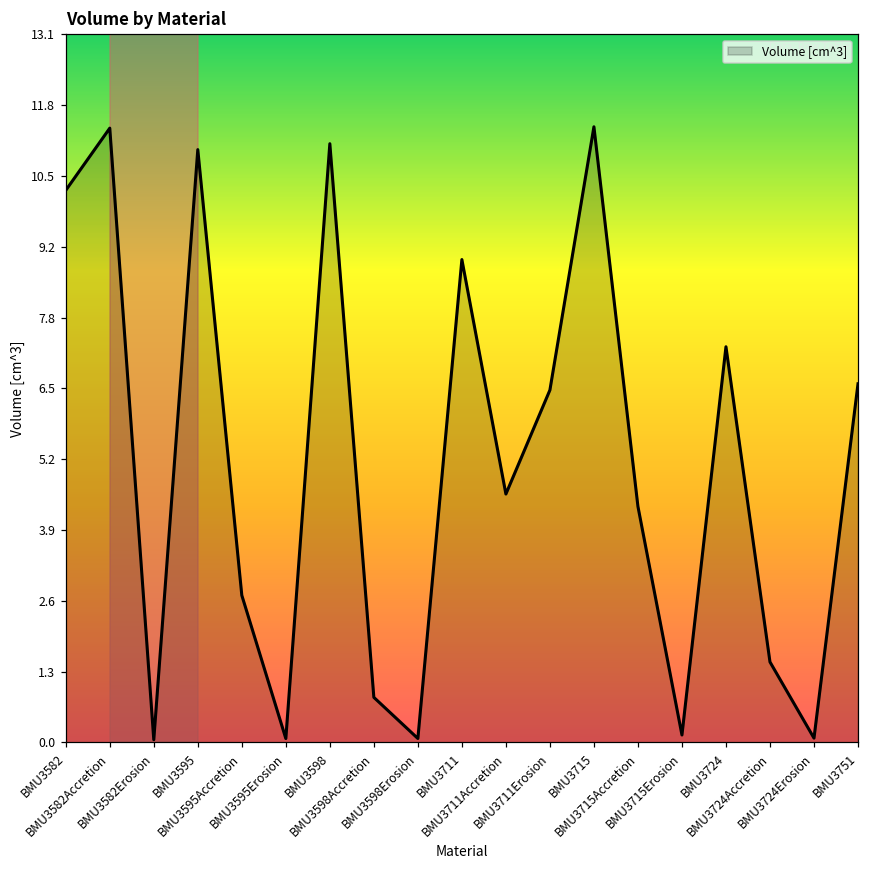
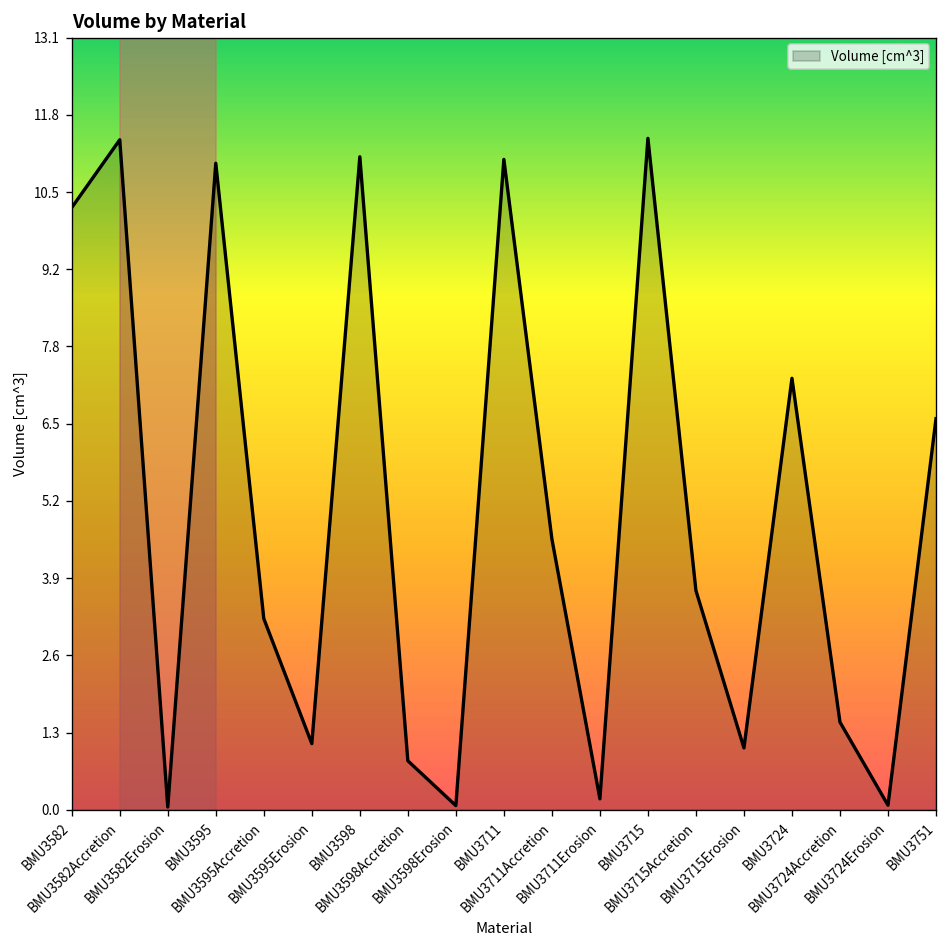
  {
    "BMU3582": 10.2,
-   "BMU3595Accretion": 2.7,
-   "BMU3595Erosion": 0.1,
+   "BMU3595Accretion": 3.2,
+   "BMU3595Erosion": 1.1,
    "BMU3598": 11.1,
    "BMU3598Accretion": 0.8,
    "BMU3598Erosion": 0.1,
-   "BMU3711": 8.9,
+   "BMU3711": 11.0,
    "BMU3711Accretion": 4.6,
-   "BMU3711Erosion": 6.5,
+   "BMU3711Erosion": 0.2,
    "BMU3715": 11.4,
-   "BMU3715Accretion": 4.4,
-   "BMU3715Erosion": 0.1,
+   "BMU3715Accretion": 3.7,
+   "BMU3715Erosion": 1.0,
    "BMU3724": 7.3,
    "BMU3724Accretion": 1.5,
    "BMU3724Erosion": 0.1,
    "BMU3751": 6.6
  }
